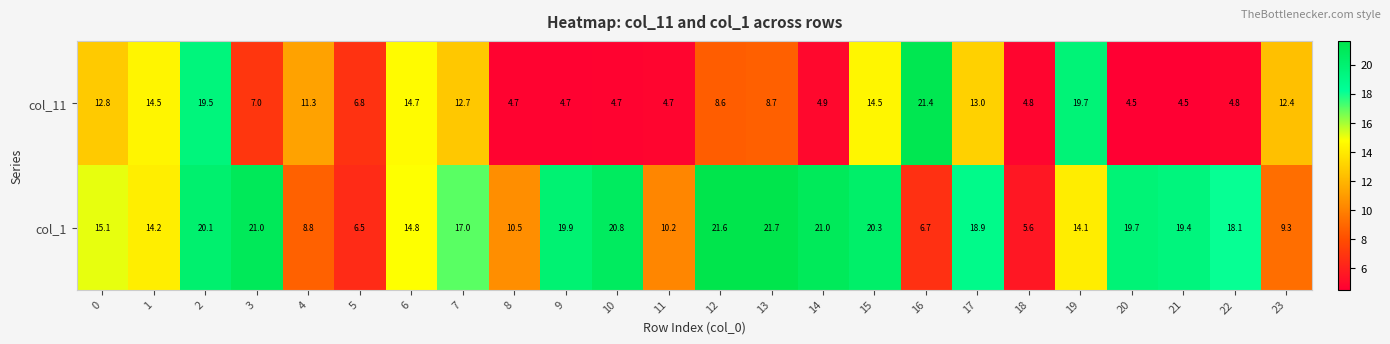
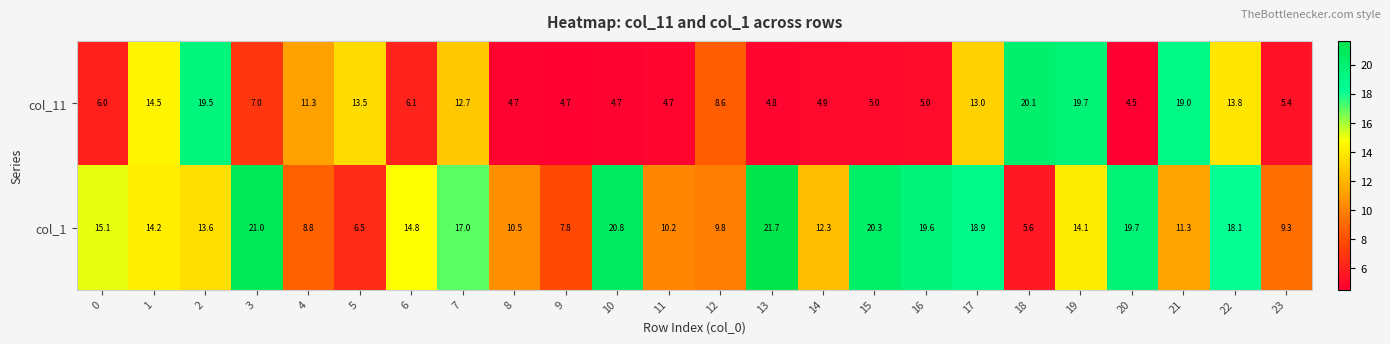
  {
    "col_11": {
-     "0": 12.8,
+     "0": 6.0,
      "1": 14.5,
      "2": 19.5,
      "3": 7.0,
      "4": 11.3,
-     "5": 6.8,
-     "6": 14.7,
+     "5": 13.5,
+     "6": 6.1,
      "7": 12.7,
      "8": 4.7,
      "9": 4.7,
      "10": 4.7,
      "11": 4.7,
      "12": 8.6,
-     "13": 8.7,
+     "13": 4.8,
      "14": 4.9,
-     "15": 14.5,
-     "16": 21.4,
+     "15": 5.0,
+     "16": 5.0,
      "17": 13.0,
-     "18": 4.8,
+     "18": 20.1,
      "19": 19.7,
      "20": 4.5,
-     "21": 4.5,
-     "22": 4.8,
-     "23": 12.4
+     "21": 19.0,
+     "22": 13.8,
+     "23": 5.4
    },
    "col_1": {
      "0": 15.1,
      "1": 14.2,
-     "2": 20.1,
+     "2": 13.6,
      "3": 21.0,
      "4": 8.8,
      "5": 6.5,
      "6": 14.8,
      "7": 17.0,
      "8": 10.5,
-     "9": 19.9,
+     "9": 7.8,
      "10": 20.8,
      "11": 10.2,
-     "12": 21.6,
+     "12": 9.8,
      "13": 21.7,
-     "14": 21.0,
+     "14": 12.3,
      "15": 20.3,
-     "16": 6.7,
+     "16": 19.6,
      "17": 18.9,
      "18": 5.6,
      "19": 14.1,
      "20": 19.7,
-     "21": 19.4,
+     "21": 11.3,
      "22": 18.1,
      "23": 9.3
    }
  }
